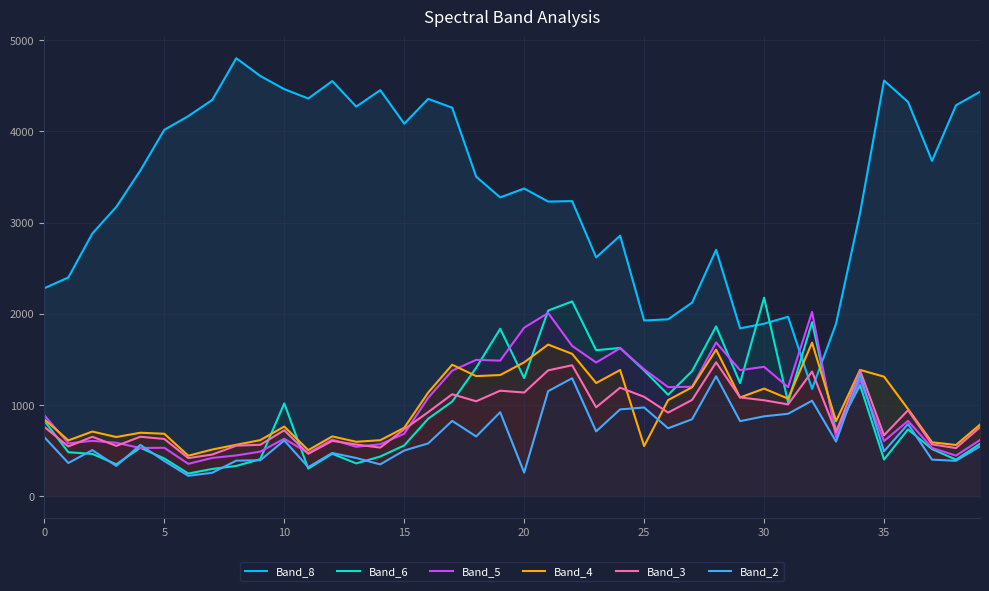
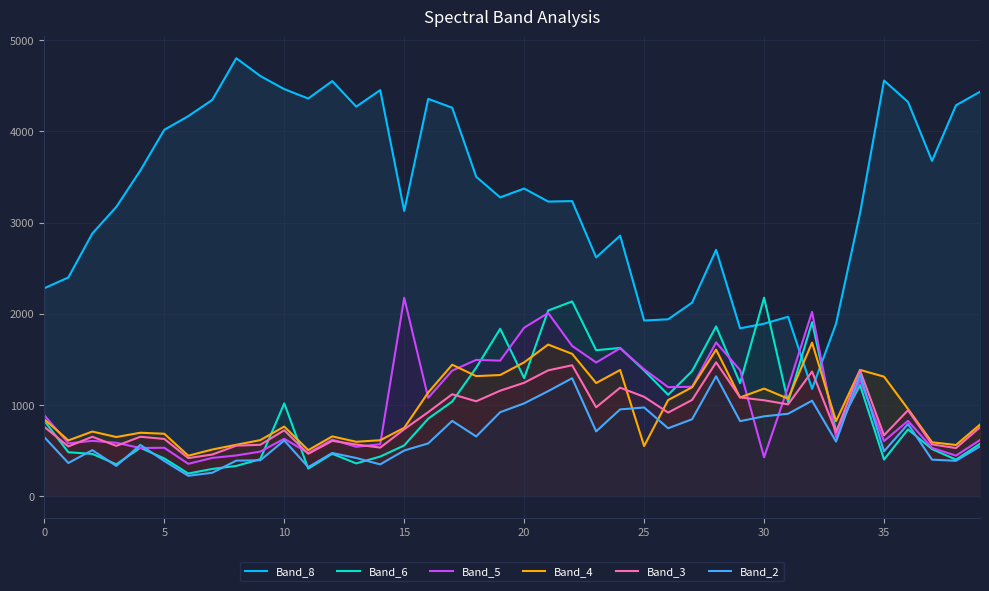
  {
    "Band_8": {
      "0": 2300,
      "5": 4000,
      "10": 4500,
-     "15": 4100,
+     "15": 3100,
      "20": 3400,
      "25": 1900,
      "30": 1900,
      "35": 4600
    },
    "Band_6": {
      "5": 400,
      "10": 1000,
      "15": 600,
      "20": 1300,
      "30": 2200,
      "35": 400
    },
    "Band_5": {
      "0": 900,
      "5": 500,
-     "15": 700,
+     "15": 2200,
      "20": 1800,
-     "30": 1400,
+     "30": 400,
      "35": 600
    },
    "Band_4": {
      "5": 700,
      "10": 800,
      "20": 1500,
      "25": 500,
      "30": 1200,
      "35": 1300
    },
    "Band_3": {
      "0": 800,
      "5": 600,
      "10": 700,
-     "20": 1100,
+     "20": 1200,
      "25": 1100,
      "30": 1100,
      "35": 700
    },
    "Band_2": {
      "0": 600,
      "5": 400,
      "15": 500,
-     "20": 300,
+     "20": 1000,
      "25": 1000,
      "30": 900,
      "35": 500
    }
  }
